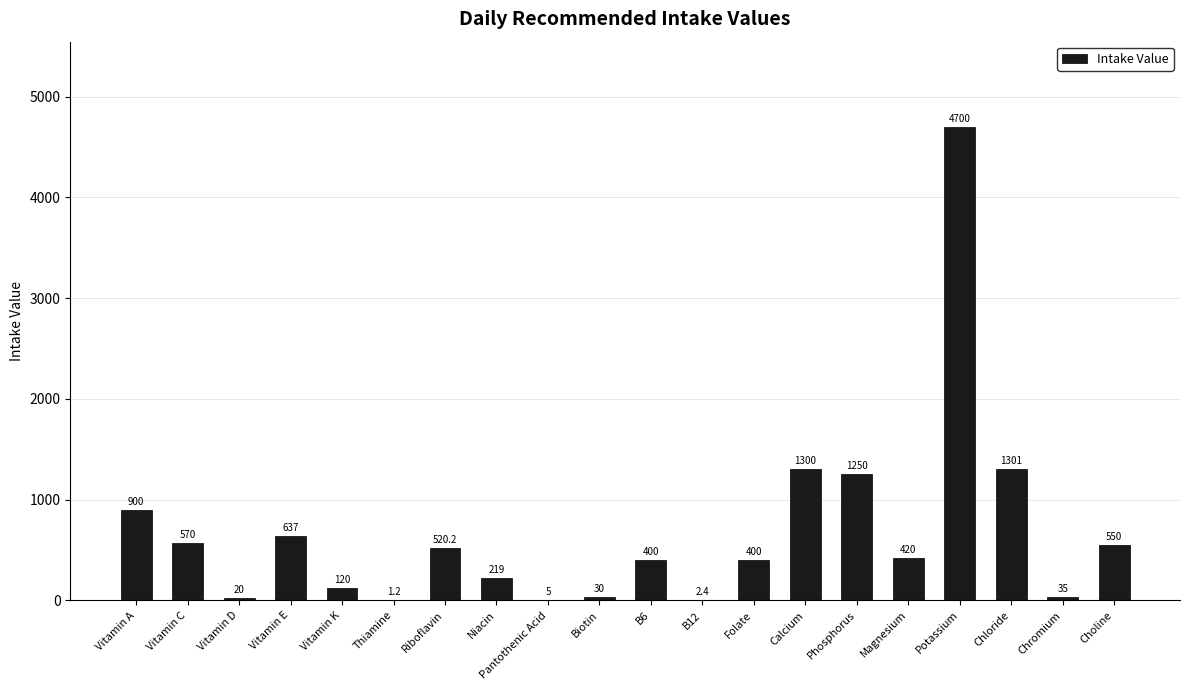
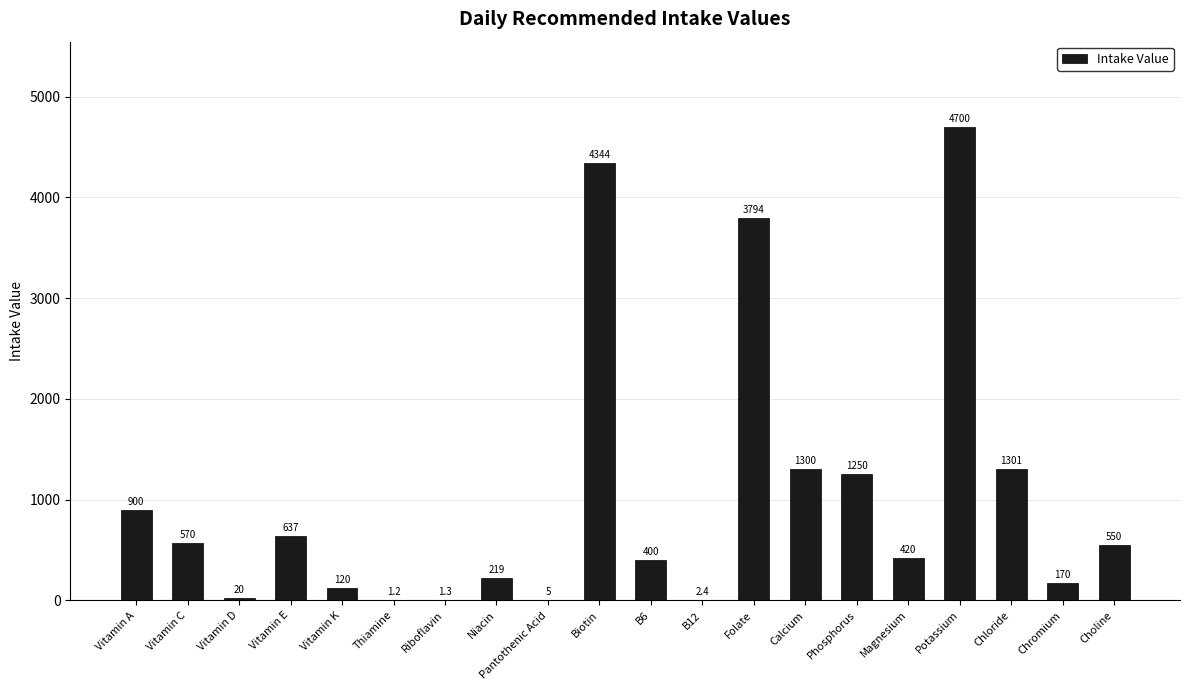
  {
    "Vitamin A": 900,
    "Vitamin C": 570,
    "Vitamin D": 20,
    "Vitamin E": 637,
    "Vitamin K": 120,
    "Thiamine": 1.2,
-   "Riboflavin": 520.2,
+   "Riboflavin": 1.3,
    "Niacin": 219,
    "Pantothenic Acid": 5,
-   "Biotin": 30,
+   "Biotin": 4344,
    "B6": 400,
    "B12": 2.4,
-   "Folate": 400,
+   "Folate": 3794,
    "Calcium": 1300,
    "Phosphorus": 1250,
    "Magnesium": 420,
    "Potassium": 4700,
    "Chloride": 1301,
-   "Chromium": 35,
+   "Chromium": 170,
    "Choline": 550
  }
